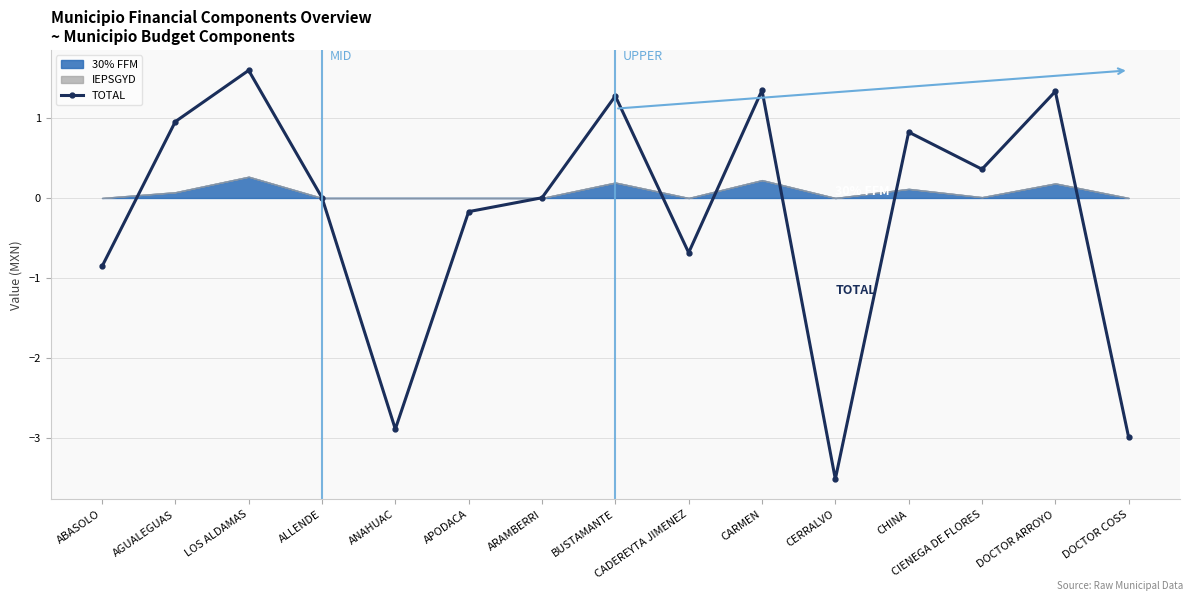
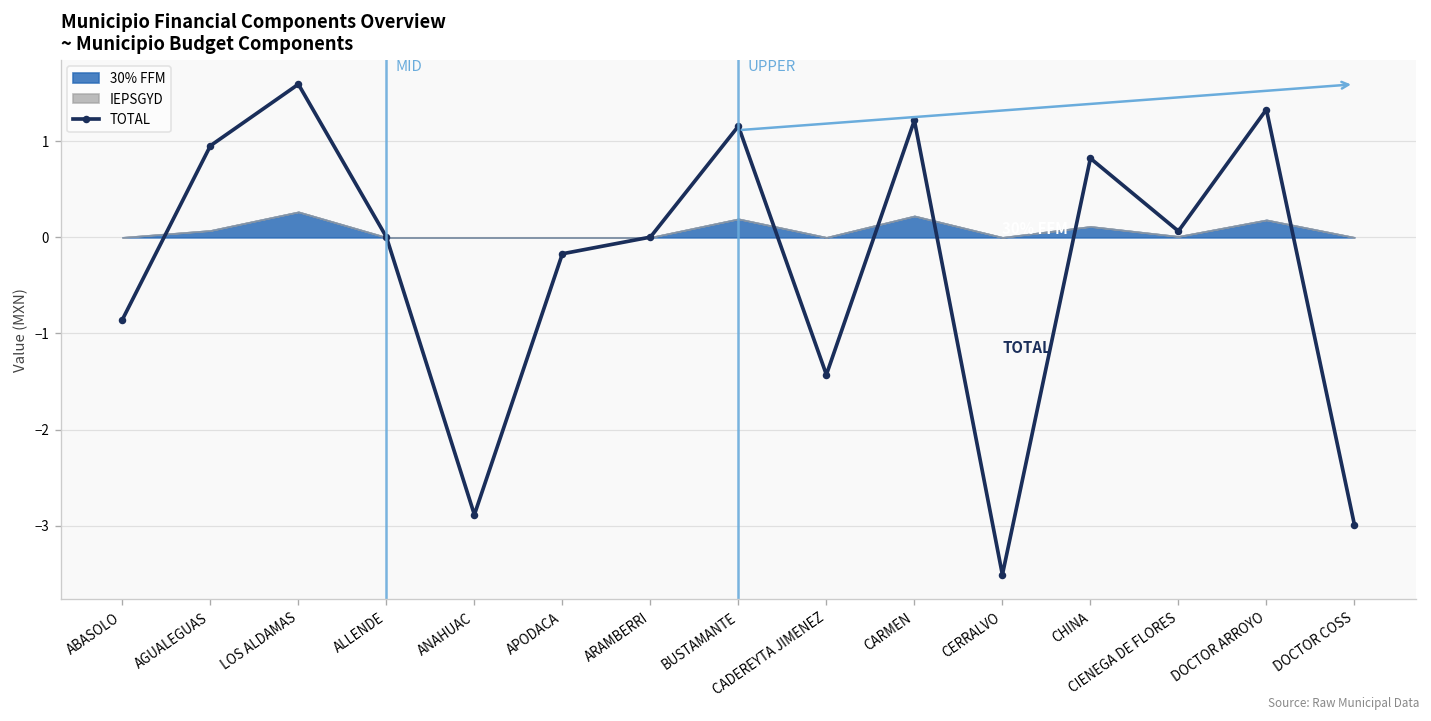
  {
    "TOTAL": {
      "ABASOLO": -0.9,
      "AGUALEGUAS": 1.0,
      "LOS ALDAMAS": 1.6,
      "ANAHUAC": -2.9,
      "APODACA": -0.2,
-     "BUSTAMANTE": 1.3,
-     "CADEREYTA JIMENEZ": -0.7,
-     "CARMEN": 1.3,
+     "BUSTAMANTE": 1.2,
+     "CADEREYTA JIMENEZ": -1.4,
+     "CARMEN": 1.2,
      "CERRALVO": -3.5,
      "CHINA": 0.8,
-     "CIENEGA DE FLORES": 0.4,
+     "CIENEGA DE FLORES": 0.1,
      "DOCTOR ARROYO": 1.3,
      "DOCTOR COSS": -3.0
    },
    "IEPSGYD": {
      "ABASOLO": 0.0,
      "AGUALEGUAS": 0.1,
      "LOS ALDAMAS": 0.3,
      "ANAHUAC": 0.0,
      "APODACA": 0.0,
      "BUSTAMANTE": 0.2,
      "CADEREYTA JIMENEZ": 0.0,
      "CARMEN": 0.2,
      "CERRALVO": 0.0,
      "CHINA": 0.1,
      "DOCTOR ARROYO": 0.2,
      "DOCTOR COSS": 0.0
    }
  }
